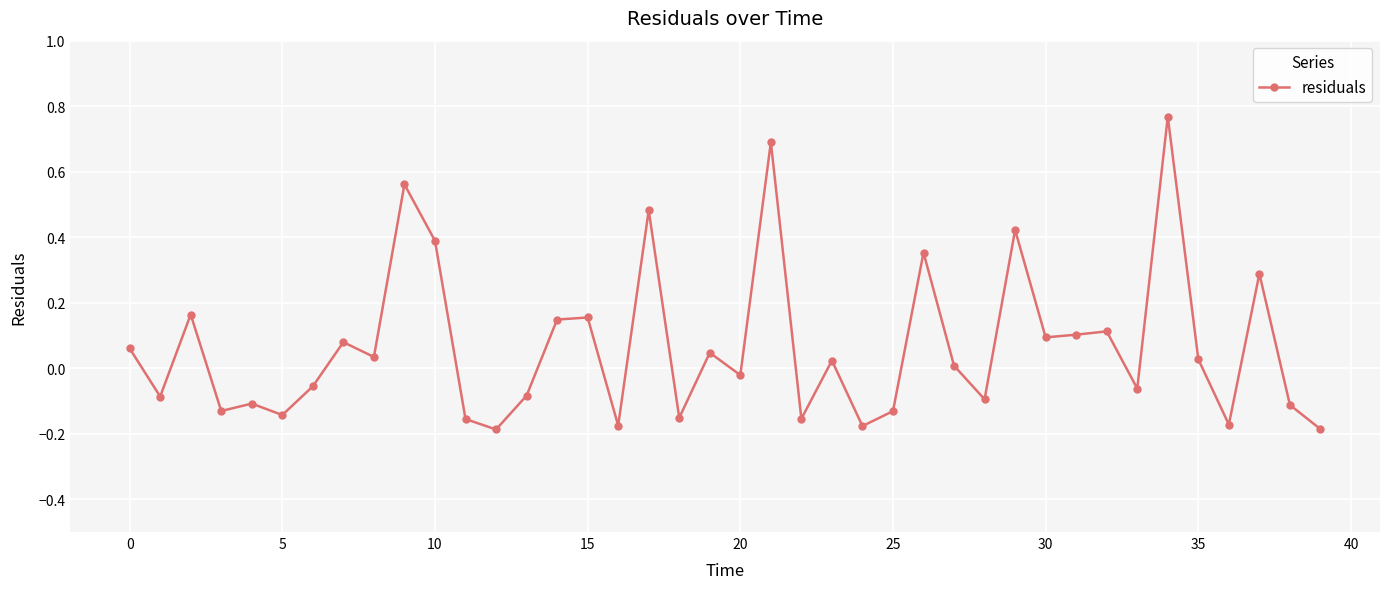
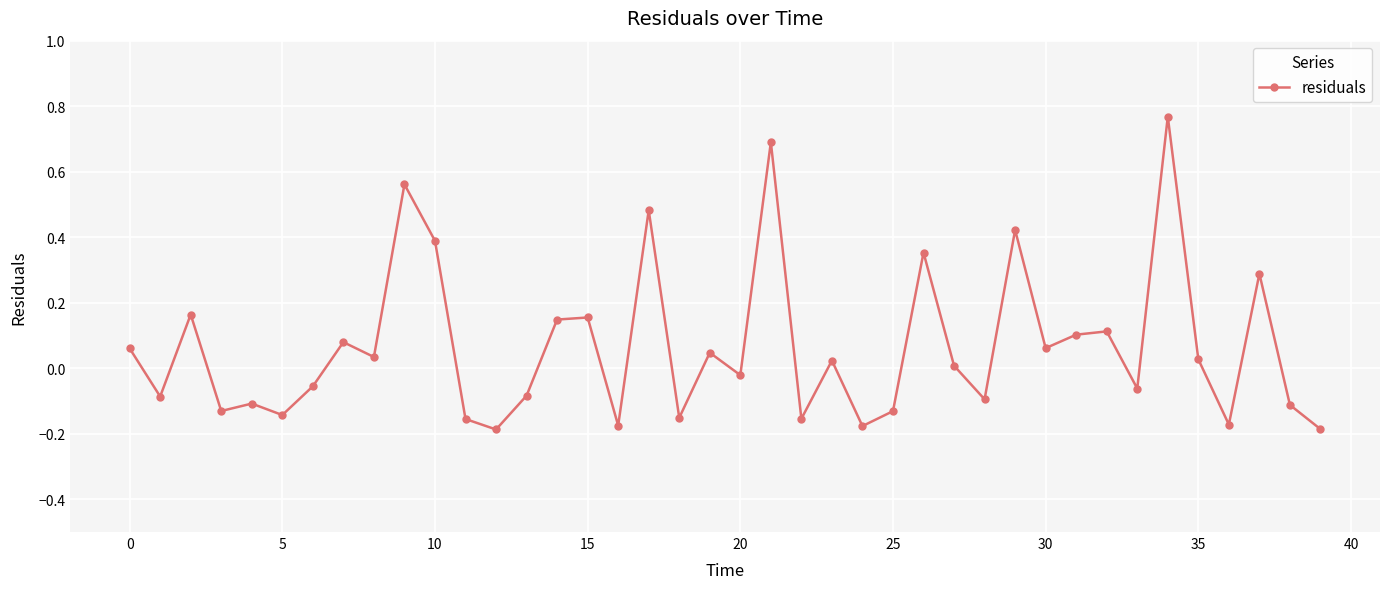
  {
    "0": 0.06,
    "5": -0.14,
    "10": 0.39,
    "15": 0.15,
    "20": -0.02,
    "25": -0.13,
-   "30": 0.09,
+   "30": 0.06,
    "35": 0.03
  }
